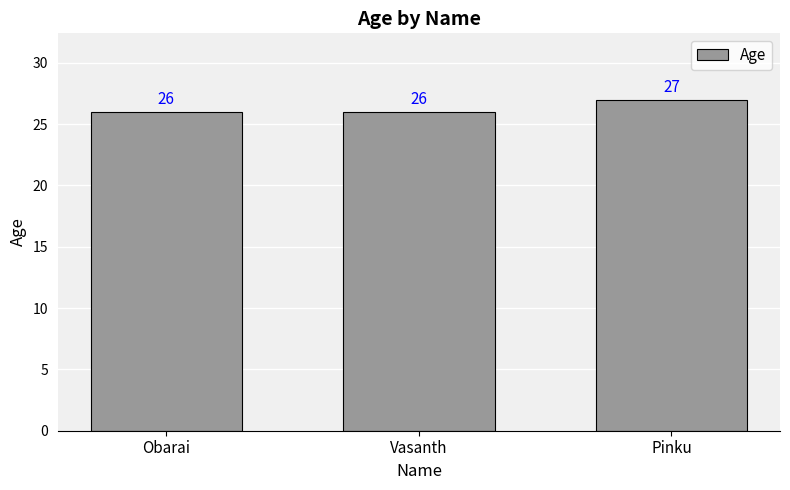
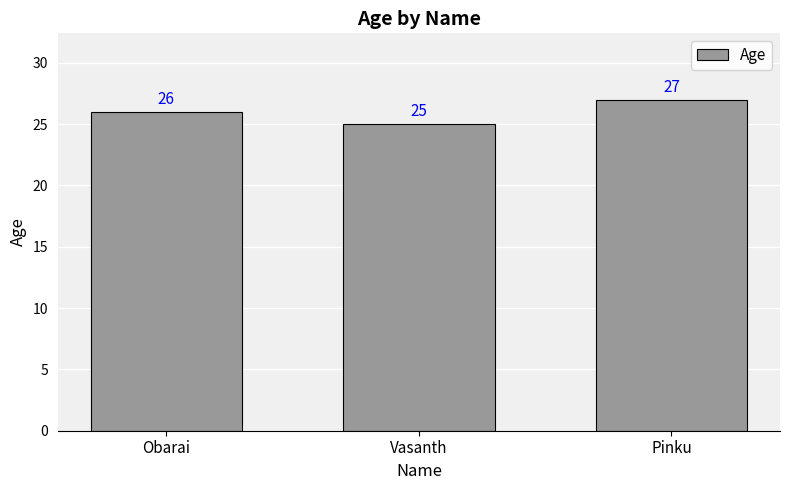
  {
    "Obarai": 26,
-   "Vasanth": 26,
+   "Vasanth": 25,
    "Pinku": 27
  }
